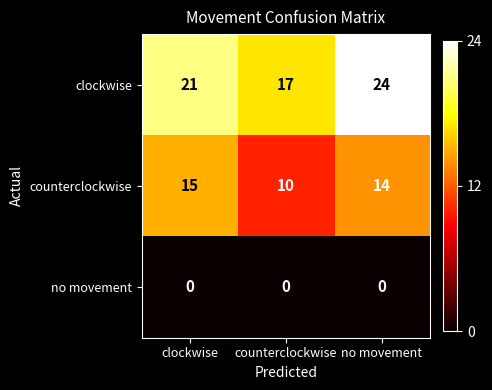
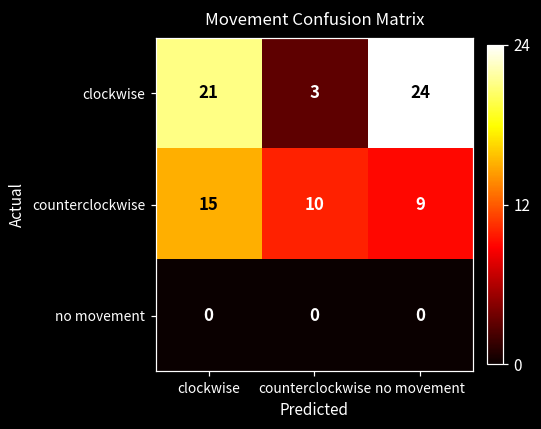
  {
    "clockwise": {
      "clockwise": 21,
-     "counterclockwise": 17,
+     "counterclockwise": 3,
      "no movement": 24
    },
    "counterclockwise": {
      "clockwise": 15,
      "counterclockwise": 10,
-     "no movement": 14
+     "no movement": 9
    },
    "no movement": {
      "clockwise": 0,
      "counterclockwise": 0,
      "no movement": 0
    }
  }
